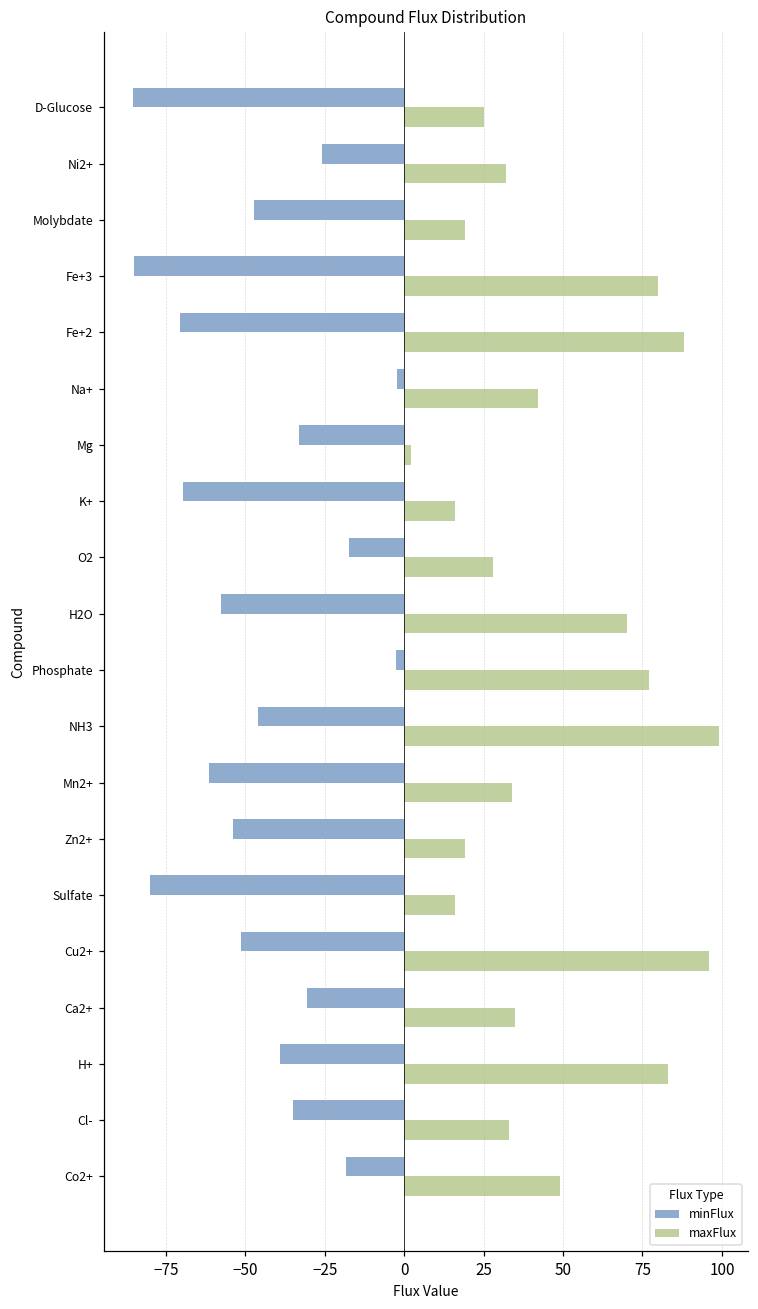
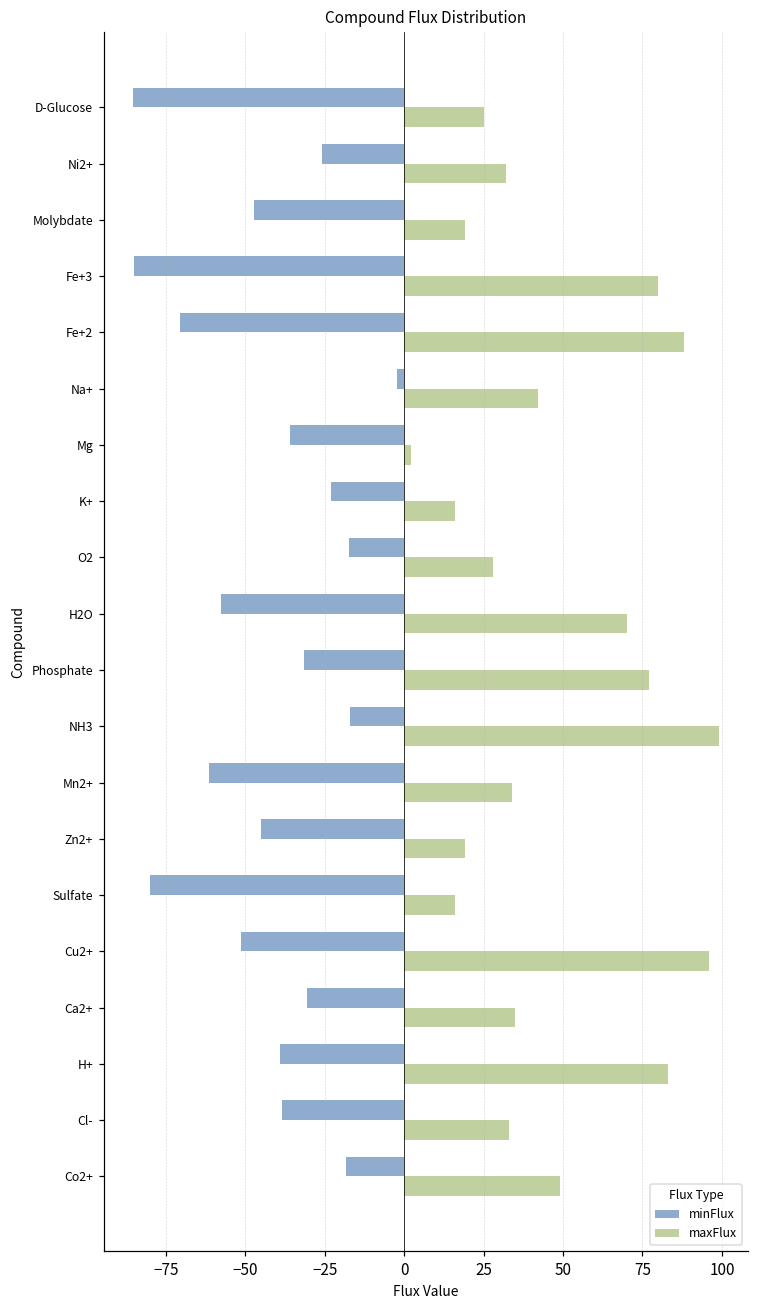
  {
    "minFlux": {
      "D-Glucose": -85,
      "Ni2+": -26,
      "Molybdate": -47,
      "Fe+3": -85,
      "Fe+2": -71,
      "Na+": -2,
-     "Mg": -33,
-     "K+": -69,
+     "Mg": -36,
+     "K+": -23,
      "O2": -17,
      "H2O": -58,
-     "Phosphate": -3,
-     "NH3": -46,
+     "Phosphate": -31,
+     "NH3": -17,
      "Mn2+": -62,
-     "Zn2+": -54,
+     "Zn2+": -45,
      "Sulfate": -80,
      "Cu2+": -51,
      "Ca2+": -31,
      "H+": -39,
-     "Cl-": -35,
+     "Cl-": -38,
      "Co2+": -18
    },
    "maxFlux": {
      "D-Glucose": 25,
      "Ni2+": 32,
      "Molybdate": 19,
      "Fe+3": 80,
      "Fe+2": 88,
      "Na+": 42,
      "Mg": 2,
      "K+": 16,
      "O2": 28,
      "H2O": 70,
      "Phosphate": 77,
      "NH3": 99,
      "Mn2+": 34,
      "Zn2+": 19,
      "Sulfate": 16,
      "Cu2+": 96,
      "Ca2+": 35,
      "H+": 83,
      "Cl-": 33,
      "Co2+": 49
    }
  }
